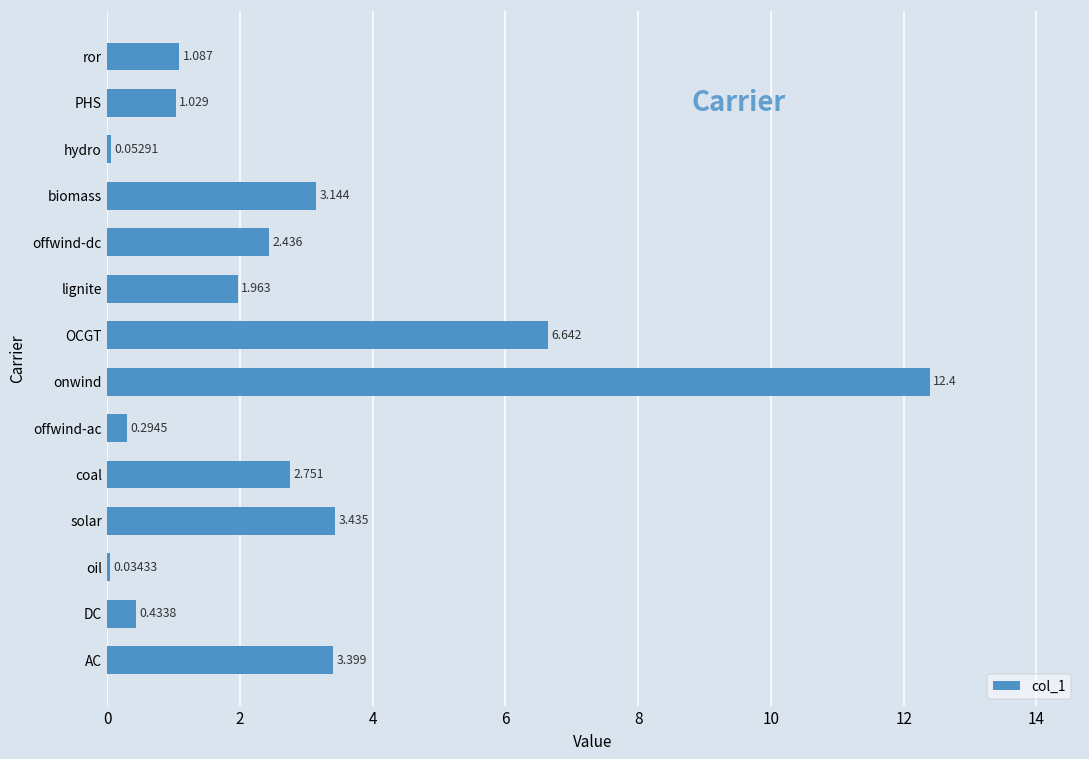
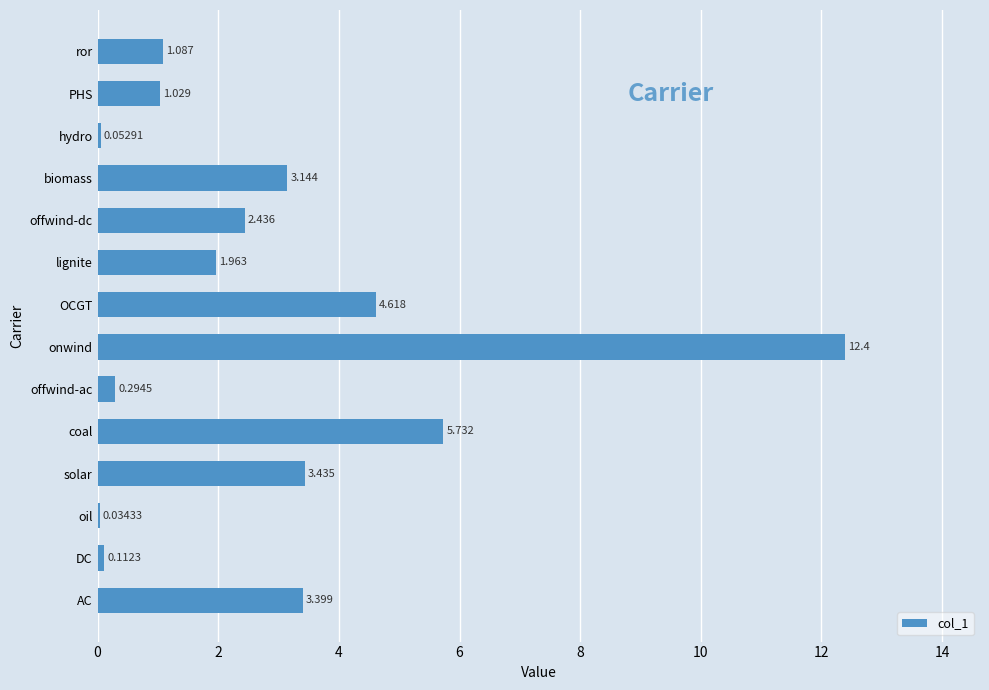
  {
    "ror": 1.087,
    "PHS": 1.029,
    "hydro": 0.05291,
    "biomass": 3.144,
    "offwind-dc": 2.436,
    "lignite": 1.963,
-   "OCGT": 6.642,
+   "OCGT": 4.618,
    "onwind": 12.4,
    "offwind-ac": 0.2945,
-   "coal": 2.751,
+   "coal": 5.732,
    "solar": 3.435,
    "oil": 0.03433,
-   "DC": 0.4338,
+   "DC": 0.1123,
    "AC": 3.399
  }
